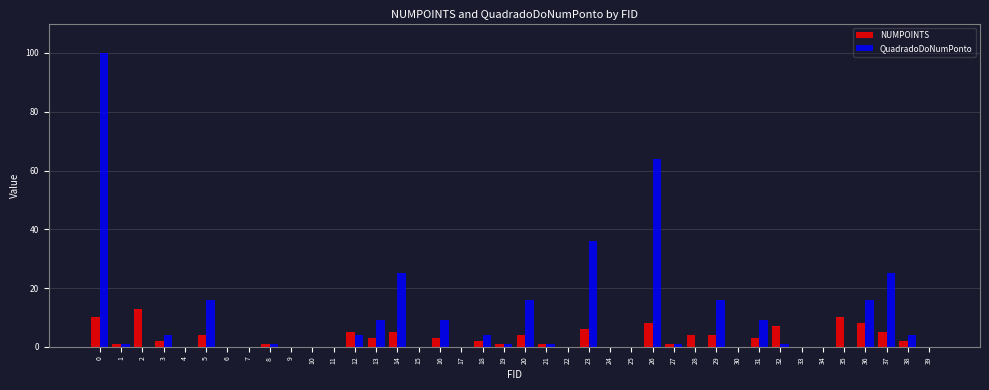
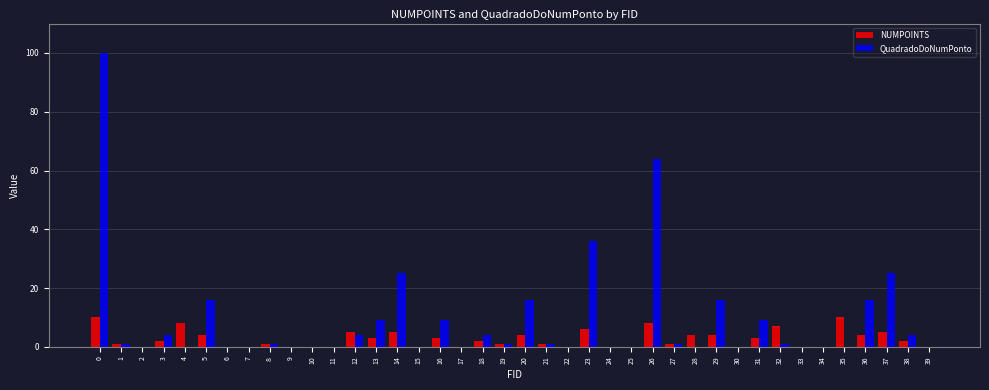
  {
    "NUMPOINTS": {
      "0": 10,
      "1": 1,
-     "2": 13,
+     "2": 0,
      "3": 2,
-     "4": 0,
+     "4": 8,
      "5": 4,
      "6": 0,
      "7": 0,
      "8": 1,
      "9": 0,
      "10": 0,
      "11": 0,
      "12": 5,
      "13": 3,
      "14": 5,
      "15": 0,
      "16": 3,
      "17": 0,
      "18": 2,
      "19": 1,
      "20": 4,
      "21": 1,
      "22": 0,
      "23": 6,
      "24": 0,
      "25": 0,
      "26": 8,
      "27": 1,
      "28": 4,
      "29": 4,
      "30": 0,
      "31": 3,
      "32": 7,
      "33": 0,
      "34": 0,
      "35": 10,
-     "36": 8,
+     "36": 4,
      "37": 5,
      "38": 2,
      "39": 0
    },
    "QuadradoDoNumPonto": {
      "0": 100,
      "1": 1,
      "2": 0,
      "3": 4,
      "4": 0,
      "5": 16,
      "6": 0,
      "7": 0,
      "8": 1,
      "9": 0,
      "10": 0,
      "11": 0,
      "12": 4,
      "13": 9,
      "14": 25,
      "15": 0,
      "16": 9,
      "17": 0,
      "18": 4,
      "19": 1,
      "20": 16,
      "21": 1,
      "22": 0,
      "23": 36,
      "24": 0,
      "25": 0,
      "26": 64,
      "27": 1,
      "28": 0,
      "29": 16,
      "30": 0,
      "31": 9,
      "32": 1,
      "33": 0,
      "34": 0,
      "35": 0,
      "36": 16,
      "37": 25,
      "38": 4,
      "39": 0
    }
  }
